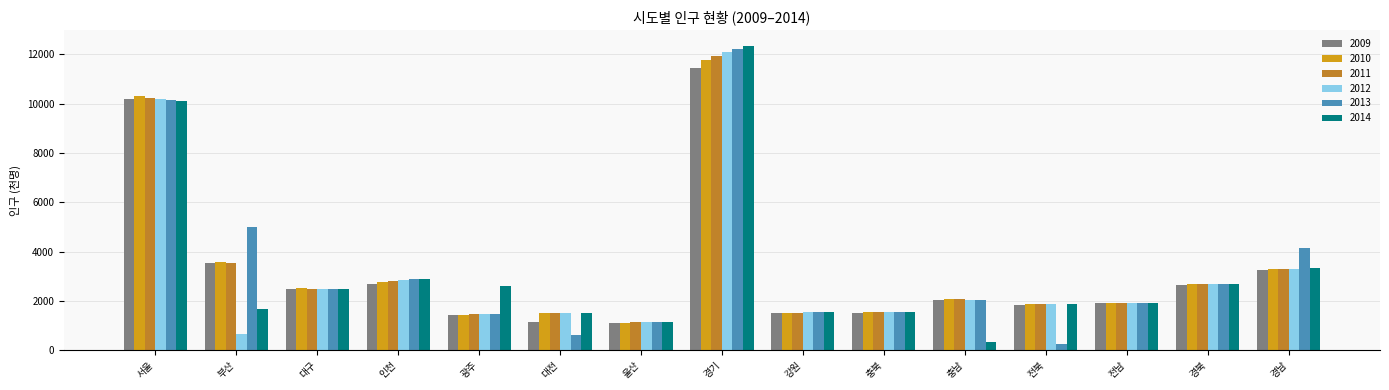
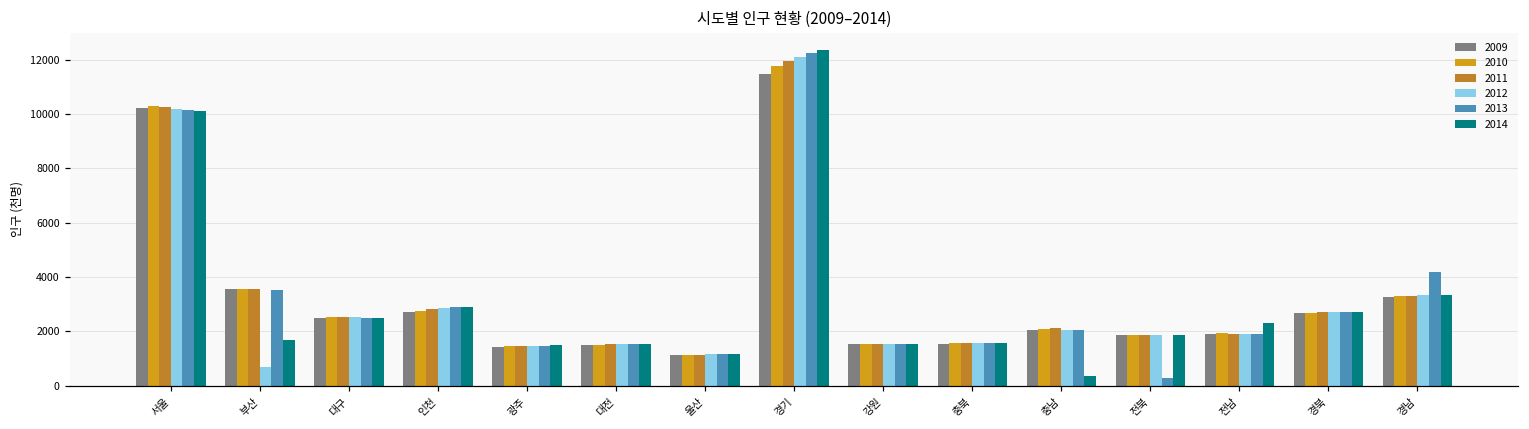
  {
    "2009": {
      "서울": 10200,
      "부산": 3500,
      "대구": 2500,
      "인천": 2700,
      "광주": 1400,
-     "대전": 1100,
+     "대전": 1500,
      "울산": 1100,
      "경기": 11500,
      "강원": 1500,
      "충북": 1500,
      "충남": 2000,
      "전북": 1900,
      "전남": 1900,
      "경북": 2700,
      "경남": 3300
    },
    "2012": {
      "서울": 10200,
      "부산": 700,
      "대구": 2500,
      "인천": 2800,
      "광주": 1500,
      "대전": 1500,
      "울산": 1100,
      "경기": 12100,
      "강원": 1500,
      "충북": 1600,
      "충남": 2000,
      "전북": 1900,
      "전남": 1900,
      "경북": 2700,
      "경남": 3300
    },
    "2013": {
      "서울": 10100,
-     "부산": 5000,
+     "부산": 3500,
      "대구": 2500,
      "인천": 2900,
      "광주": 1500,
-     "대전": 600,
+     "대전": 1500,
      "울산": 1200,
      "경기": 12200,
      "강원": 1500,
      "충북": 1600,
      "충남": 2000,
      "전북": 300,
      "전남": 1900,
      "경북": 2700,
      "경남": 4200
    },
    "2014": {
      "서울": 10100,
      "부산": 1700,
      "대구": 2500,
      "인천": 2900,
-     "광주": 2600,
+     "광주": 1500,
      "대전": 1500,
      "울산": 1200,
      "경기": 12400,
      "강원": 1500,
      "충북": 1600,
      "충남": 300,
      "전북": 1900,
-     "전남": 1900,
+     "전남": 2300,
      "경북": 2700,
      "경남": 3400
    }
  }
